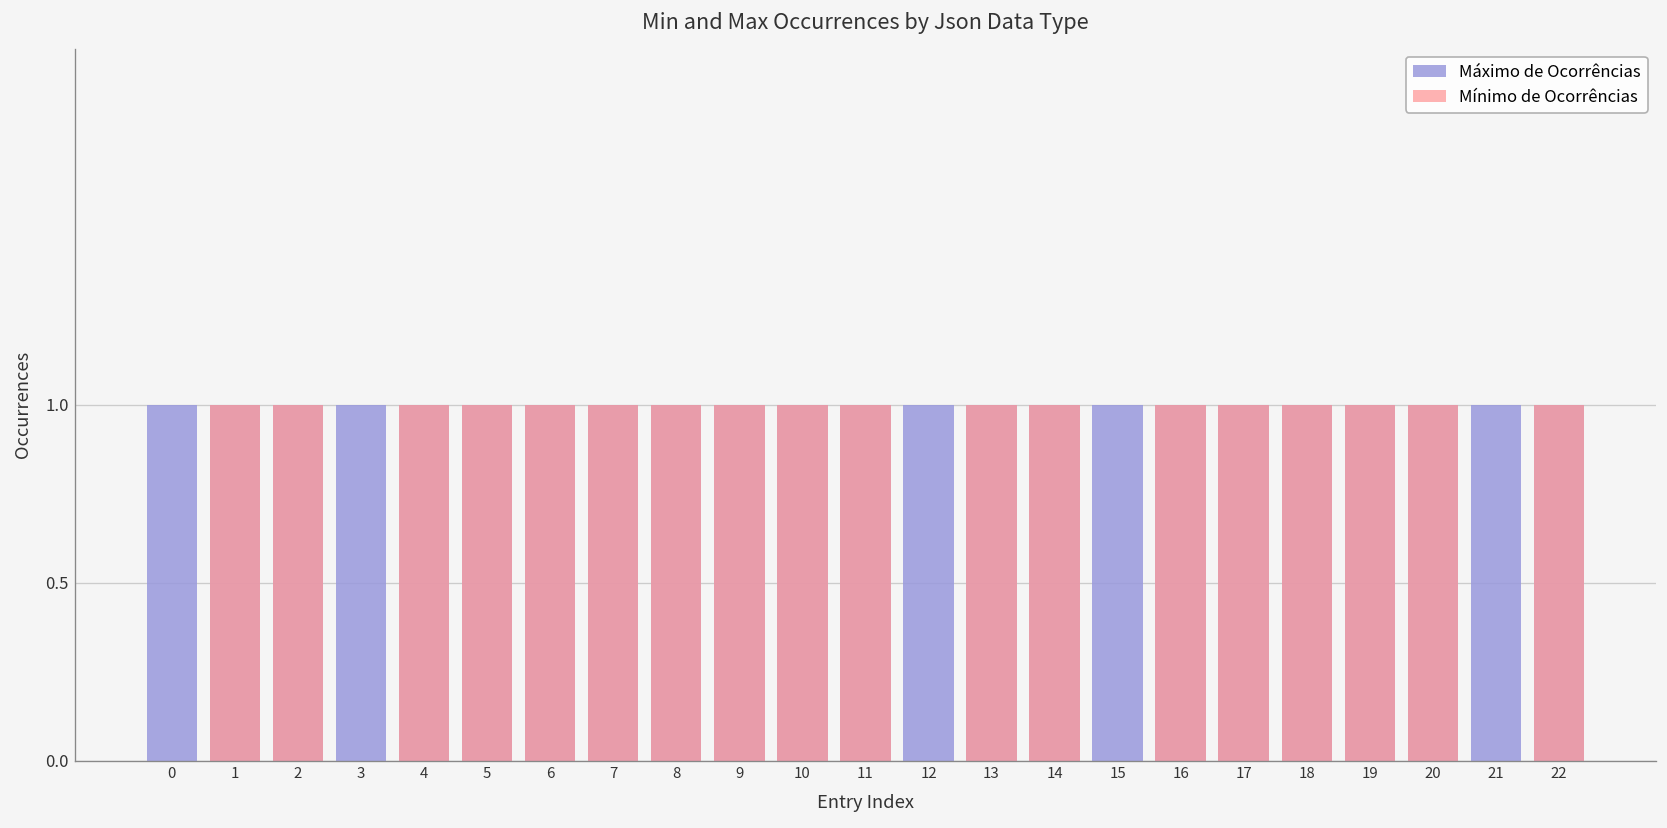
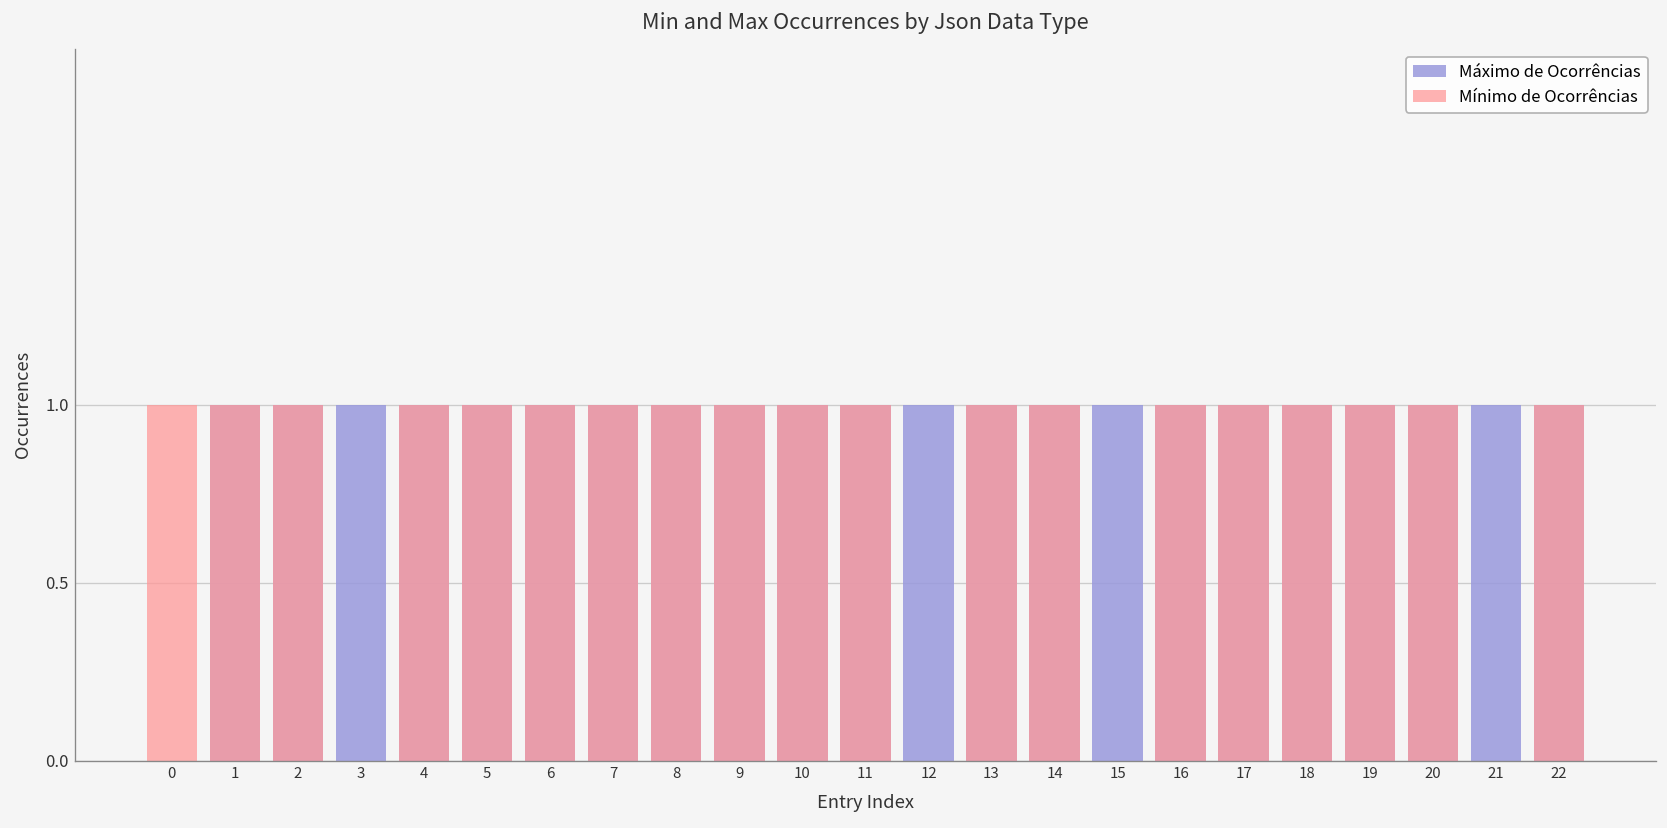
  {
    "Máximo de Ocorrências": {
-     "0": 1,
+     "0": 0,
      "1": 1,
      "2": 1,
      "3": 1,
      "4": 1,
      "5": 1,
      "6": 1,
      "7": 1,
      "8": 1,
      "9": 1,
      "10": 1,
      "11": 1,
      "12": 1,
      "13": 1,
      "14": 1,
      "15": 1,
      "16": 1,
      "17": 1,
      "18": 1,
      "19": 1,
      "20": 1,
      "21": 1,
      "22": 1
    },
    "Mínimo de Ocorrências": {
-     "0": 0,
+     "0": 1,
      "1": 1,
      "2": 1,
      "3": 0,
      "4": 1,
      "5": 1,
      "6": 1,
      "7": 1,
      "8": 1,
      "9": 1,
      "10": 1,
      "11": 1,
      "12": 0,
      "13": 1,
      "14": 1,
      "15": 0,
      "16": 1,
      "17": 1,
      "18": 1,
      "19": 1,
      "20": 1,
      "21": 0,
      "22": 1
    }
  }
